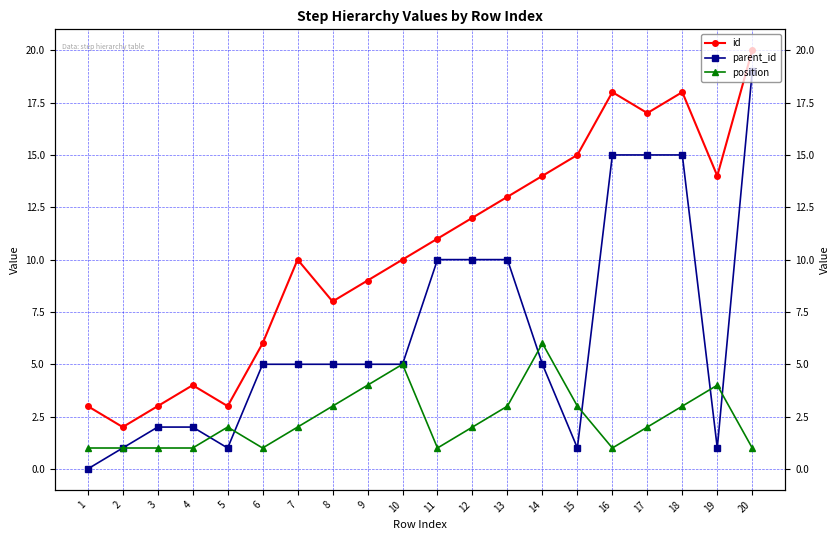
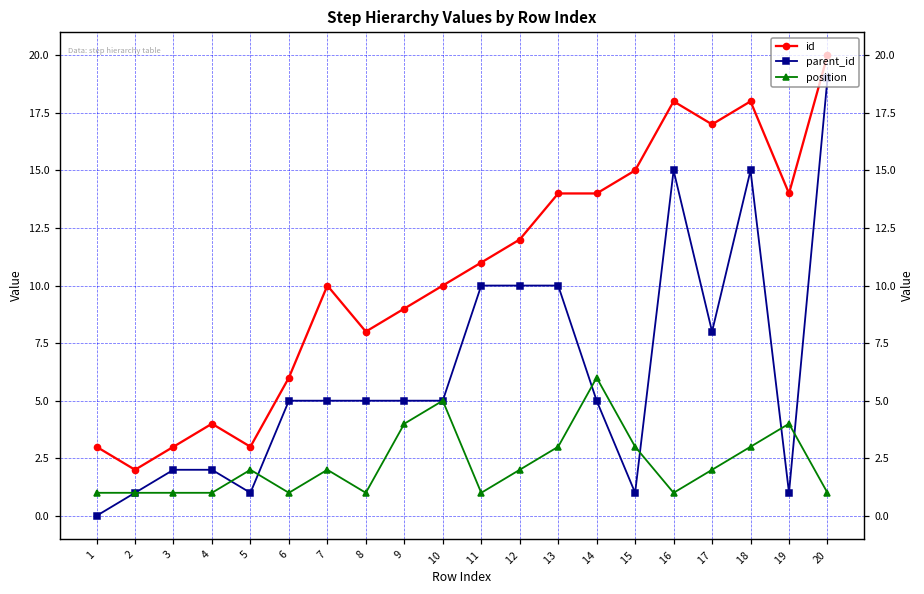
  {
    "id": {
      "1": 3,
      "2": 2,
      "3": 3,
      "4": 4,
      "5": 3,
      "6": 6,
      "7": 10,
      "8": 8,
      "9": 9,
      "10": 10,
      "11": 11,
      "12": 12,
-     "13": 13,
+     "13": 14,
      "14": 14,
      "15": 15,
      "16": 18,
      "17": 17,
      "18": 18,
      "19": 14
    },
    "parent_id": {
      "1": 0,
      "3": 2,
      "4": 2,
      "5": 1,
      "6": 5,
      "7": 5,
      "8": 5,
      "9": 5,
      "11": 10,
      "12": 10,
      "13": 10,
      "14": 5,
      "15": 1,
      "16": 15,
-     "17": 15,
+     "17": 8,
      "18": 15,
      "19": 1
    },
    "position": {
      "1": 1,
      "3": 1,
      "4": 1,
      "5": 2,
      "6": 1,
      "7": 2,
-     "8": 3,
+     "8": 1,
      "9": 4,
      "11": 1,
      "12": 2,
      "13": 3,
      "14": 6,
      "15": 3,
      "16": 1,
      "17": 2,
      "18": 3,
      "19": 4,
      "20": 1
    }
  }
